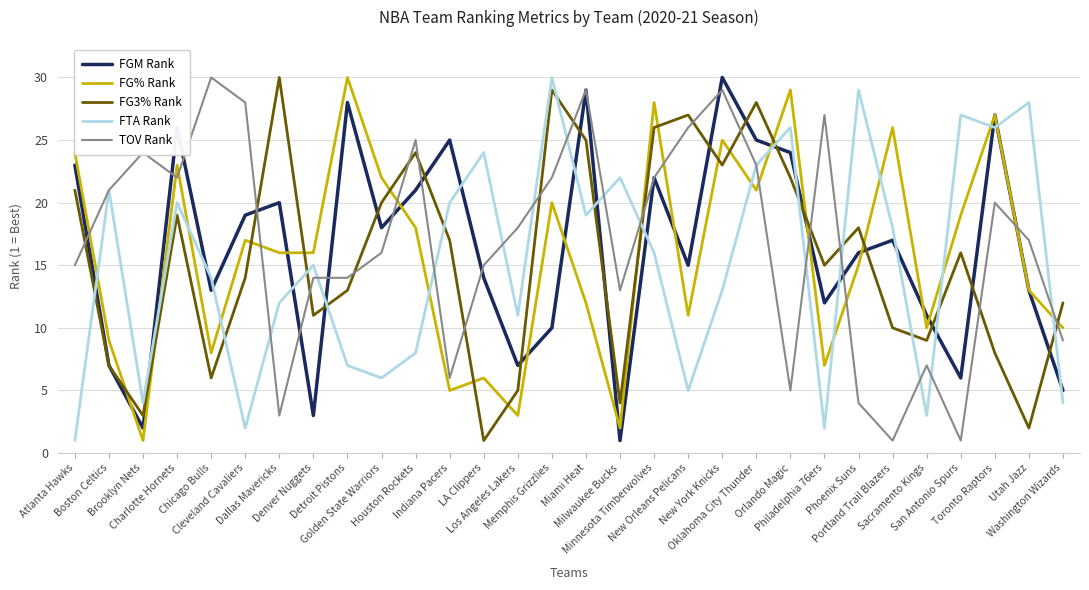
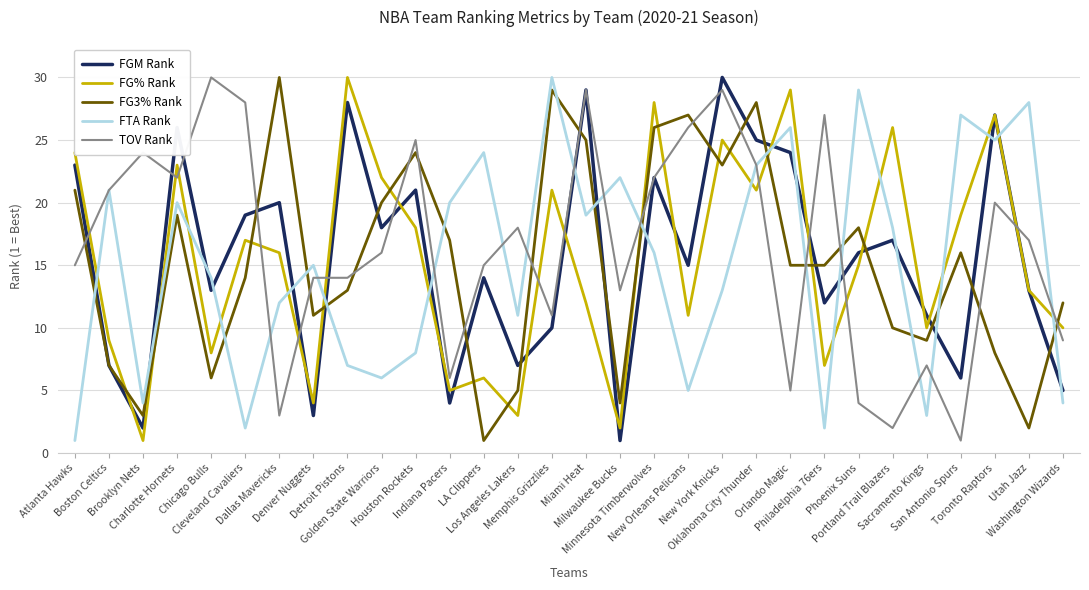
  {
    "FGM Rank": {
      "Atlanta Hawks": 23,
      "Brooklyn Nets": 2,
      "Chicago Bulls": 13,
      "Cleveland Cavaliers": 19,
      "Dallas Mavericks": 20,
      "Denver Nuggets": 3,
      "Detroit Pistons": 28,
      "Golden State Warriors": 18,
      "Houston Rockets": 21,
-     "Indiana Pacers": 25,
+     "Indiana Pacers": 4,
      "LA Clippers": 14,
      "Los Angeles Lakers": 7,
      "Memphis Grizzlies": 10,
      "Milwaukee Bucks": 1,
      "New Orleans Pelicans": 15,
      "New York Knicks": 30,
      "Oklahoma City Thunder": 25,
      "Orlando Magic": 24,
      "Philadelphia 76ers": 12,
      "Phoenix Suns": 16,
      "Portland Trail Blazers": 17,
      "Sacramento Kings": 11,
      "San Antonio Spurs": 6,
      "Washington Wizards": 5
    },
    "FG% Rank": {
      "Boston Celtics": 9,
      "Brooklyn Nets": 1,
      "Charlotte Hornets": 23,
      "Chicago Bulls": 8,
      "Cleveland Cavaliers": 17,
      "Dallas Mavericks": 16,
-     "Denver Nuggets": 16,
+     "Denver Nuggets": 4,
      "Detroit Pistons": 30,
      "Golden State Warriors": 22,
      "Houston Rockets": 18,
      "Indiana Pacers": 5,
      "LA Clippers": 6,
      "Los Angeles Lakers": 3,
-     "Memphis Grizzlies": 20,
+     "Memphis Grizzlies": 21,
      "Miami Heat": 12,
      "Milwaukee Bucks": 2,
      "Minnesota Timberwolves": 28,
      "New Orleans Pelicans": 11,
      "New York Knicks": 25,
      "Oklahoma City Thunder": 21,
      "Orlando Magic": 29,
      "Philadelphia 76ers": 7,
      "Phoenix Suns": 15,
      "Portland Trail Blazers": 26,
      "Sacramento Kings": 10,
      "San Antonio Spurs": 19,
      "Washington Wizards": 10
    },
    "FG3% Rank": {
      "Atlanta Hawks": 21,
      "Brooklyn Nets": 3,
      "Charlotte Hornets": 19,
      "Chicago Bulls": 6,
      "Cleveland Cavaliers": 14,
      "Dallas Mavericks": 30,
      "Denver Nuggets": 11,
      "Detroit Pistons": 13,
      "Golden State Warriors": 20,
      "Houston Rockets": 24,
      "Indiana Pacers": 17,
      "LA Clippers": 1,
      "Los Angeles Lakers": 5,
      "Memphis Grizzlies": 29,
      "Miami Heat": 25,
      "Milwaukee Bucks": 4,
      "Minnesota Timberwolves": 26,
      "New Orleans Pelicans": 27,
      "New York Knicks": 23,
      "Oklahoma City Thunder": 28,
-     "Orlando Magic": 22,
+     "Orlando Magic": 15,
      "Philadelphia 76ers": 15,
      "Phoenix Suns": 18,
      "Portland Trail Blazers": 10,
      "Sacramento Kings": 9,
      "San Antonio Spurs": 16,
      "Toronto Raptors": 8,
      "Utah Jazz": 2,
      "Washington Wizards": 12
    },
    "FTA Rank": {
      "Atlanta Hawks": 1,
      "Brooklyn Nets": 4,
      "Charlotte Hornets": 20,
      "Chicago Bulls": 14,
      "Cleveland Cavaliers": 2,
      "Dallas Mavericks": 12,
      "Denver Nuggets": 15,
      "Detroit Pistons": 7,
      "Golden State Warriors": 6,
      "Houston Rockets": 8,
      "Indiana Pacers": 20,
      "LA Clippers": 24,
      "Los Angeles Lakers": 11,
      "Memphis Grizzlies": 30,
      "Miami Heat": 19,
      "Milwaukee Bucks": 22,
      "Minnesota Timberwolves": 16,
      "New Orleans Pelicans": 5,
      "New York Knicks": 13,
      "Orlando Magic": 26,
      "Philadelphia 76ers": 2,
      "Phoenix Suns": 29,
      "Portland Trail Blazers": 18,
      "Sacramento Kings": 3,
      "San Antonio Spurs": 27,
-     "Toronto Raptors": 26,
+     "Toronto Raptors": 25,
      "Utah Jazz": 28,
      "Washington Wizards": 4
    },
    "TOV Rank": {
      "Atlanta Hawks": 15,
      "Charlotte Hornets": 22,
      "Chicago Bulls": 30,
      "Cleveland Cavaliers": 28,
      "Dallas Mavericks": 3,
      "Denver Nuggets": 14,
      "Detroit Pistons": 14,
      "Golden State Warriors": 16,
      "Houston Rockets": 25,
      "Indiana Pacers": 6,
      "LA Clippers": 15,
      "Los Angeles Lakers": 18,
-     "Memphis Grizzlies": 22,
+     "Memphis Grizzlies": 11,
      "Milwaukee Bucks": 13,
      "New Orleans Pelicans": 26,
      "New York Knicks": 29,
      "Orlando Magic": 5,
      "Philadelphia 76ers": 27,
      "Phoenix Suns": 4,
-     "Portland Trail Blazers": 1,
+     "Portland Trail Blazers": 2,
      "Sacramento Kings": 7,
      "San Antonio Spurs": 1,
      "Toronto Raptors": 20,
      "Utah Jazz": 17,
      "Washington Wizards": 9
    }
  }
